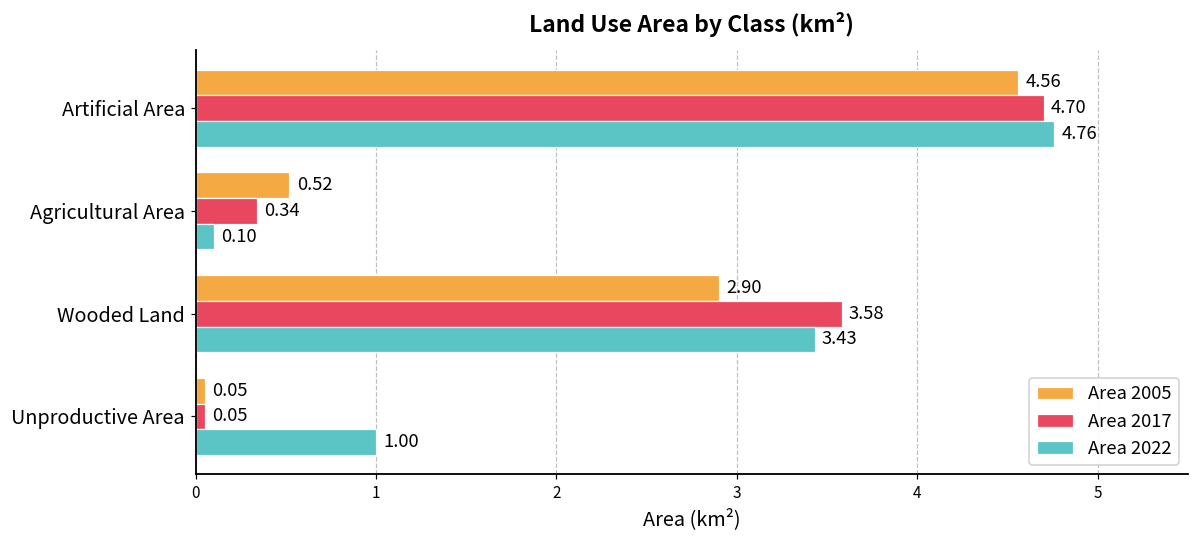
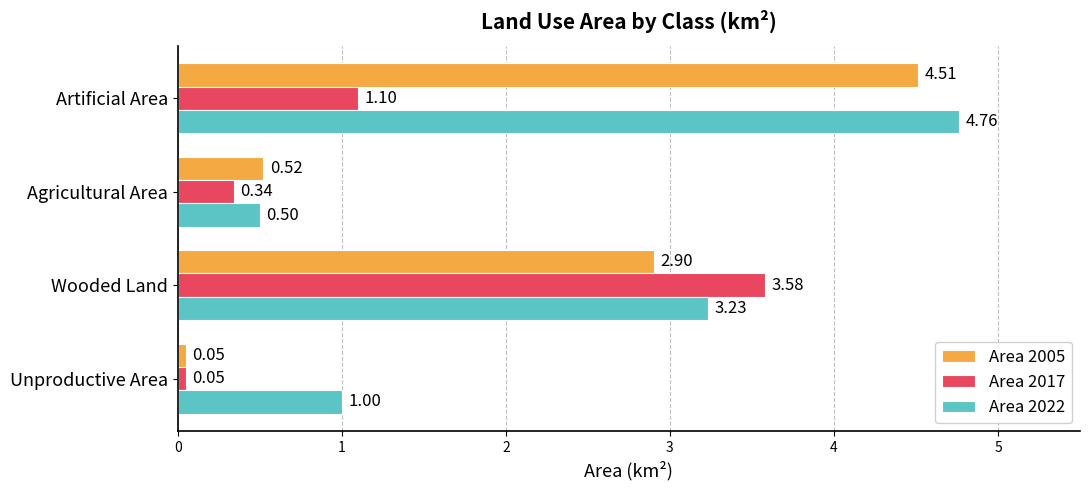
  {
    "Area 2005": {
-     "Artificial Area": 4.56,
+     "Artificial Area": 4.51,
      "Agricultural Area": 0.52,
      "Wooded Land": 2.90,
      "Unproductive Area": 0.05
    },
    "Area 2017": {
-     "Artificial Area": 4.70,
+     "Artificial Area": 1.10,
      "Agricultural Area": 0.34,
      "Wooded Land": 3.58,
      "Unproductive Area": 0.05
    },
    "Area 2022": {
      "Artificial Area": 4.76,
-     "Agricultural Area": 0.10,
-     "Wooded Land": 3.43,
+     "Agricultural Area": 0.50,
+     "Wooded Land": 3.23,
      "Unproductive Area": 1.00
    }
  }
